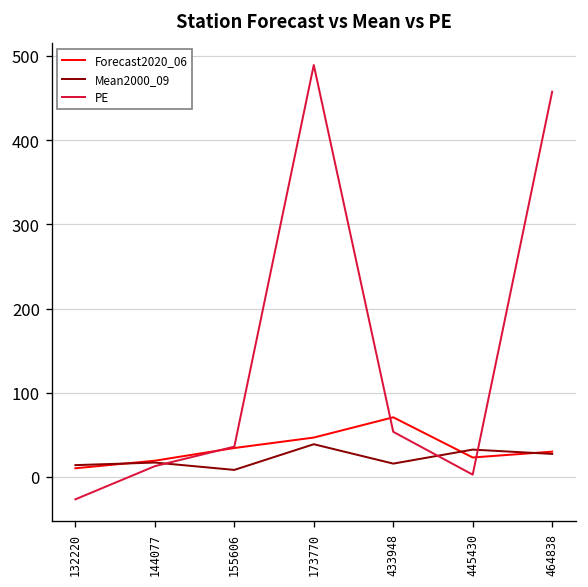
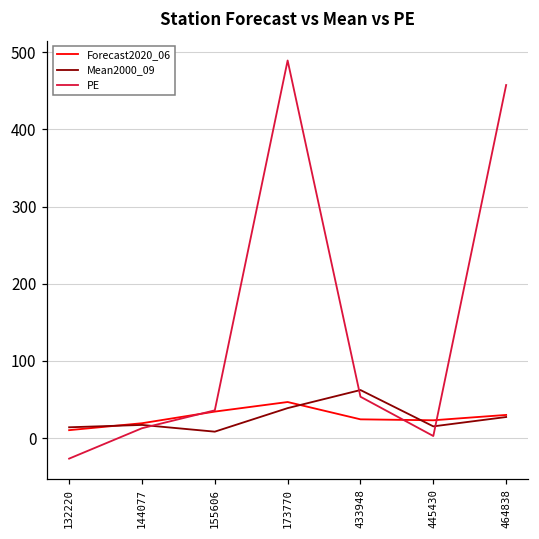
  {
    "Forecast2020_06": {
      "132220": 10,
      "173770": 50,
-     "433948": 70,
+     "433948": 20,
      "445430": 20
    },
    "Mean2000_09": {
      "132220": 10,
      "155606": 10,
      "173770": 40,
-     "433948": 20,
-     "445430": 30
+     "433948": 60,
+     "445430": 20
    },
    "PE": {
      "132220": -30,
      "144077": 10,
      "173770": 490,
      "433948": 50,
      "445430": 0,
      "464838": 460
    }
  }
